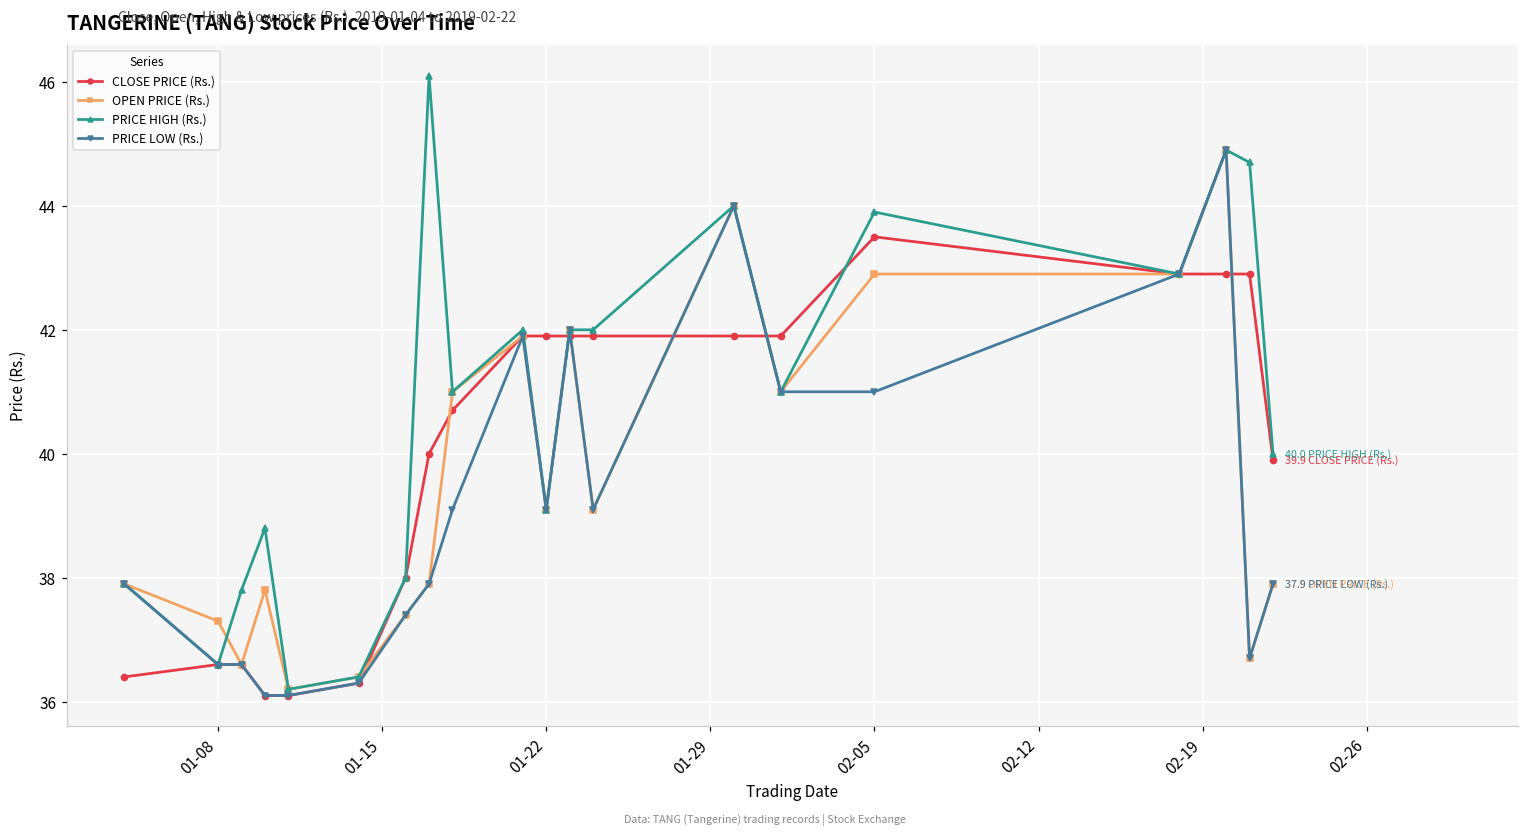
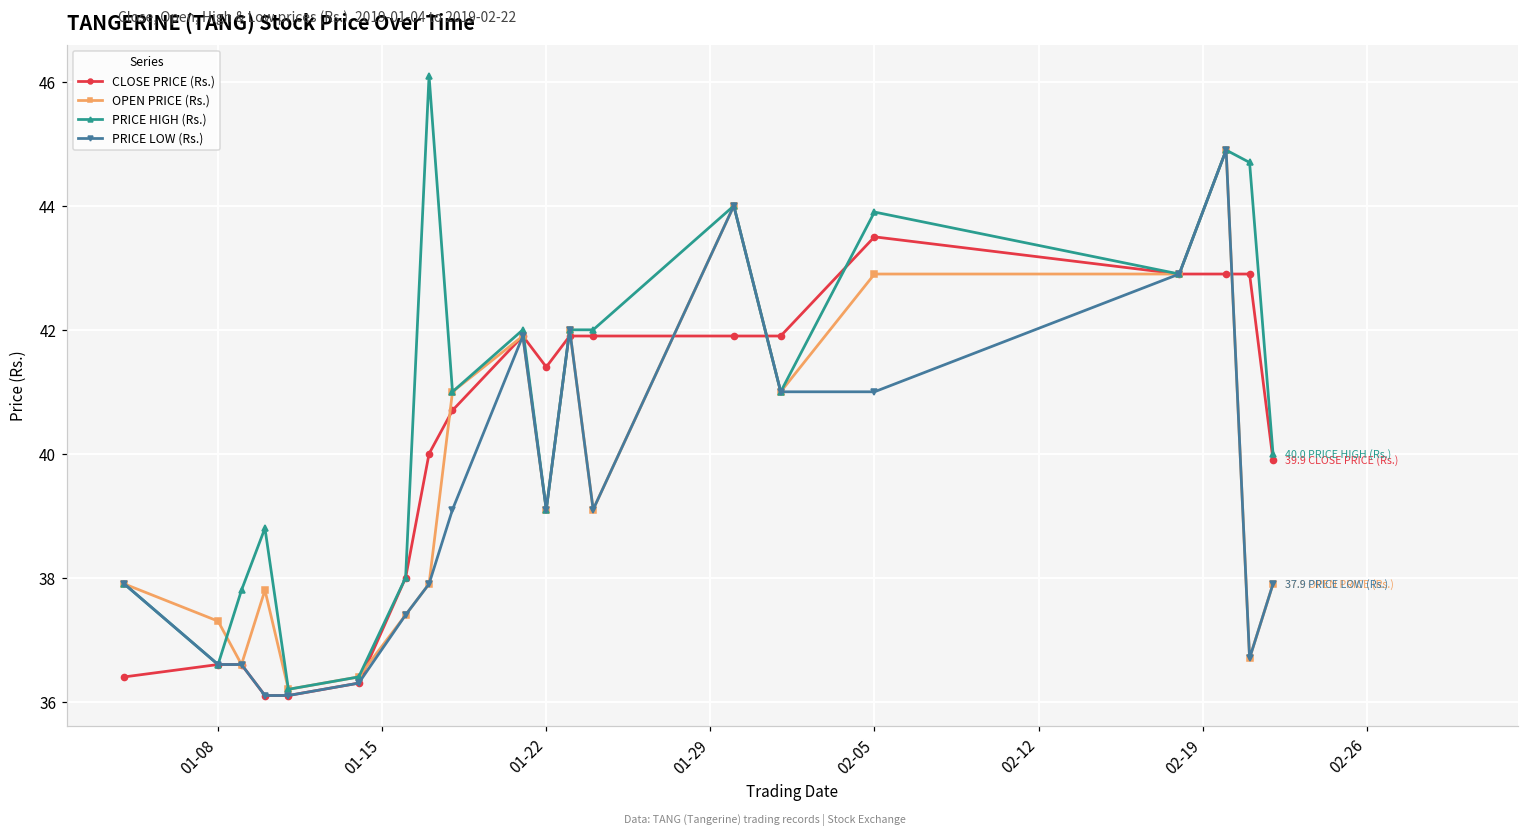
  {
    "CLOSE PRICE (Rs.)": {
-     "01-22": 41.9,
+     "01-22": 41.4,
      "02-05": 43.5
    },
    "OPEN PRICE (Rs.)": {
      "01-08": 37.3,
      "02-05": 42.9
    }
  }
